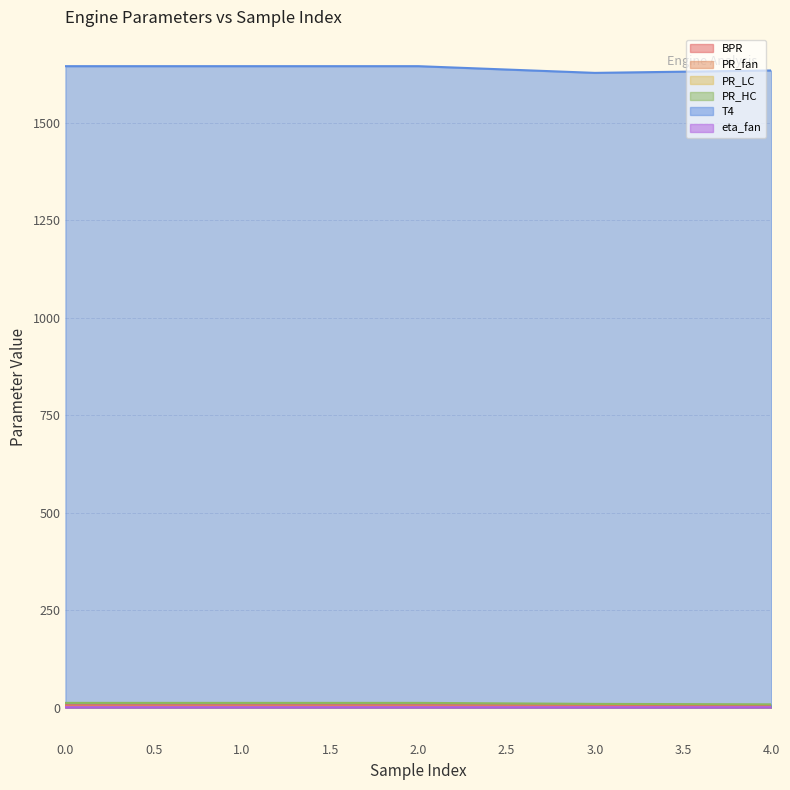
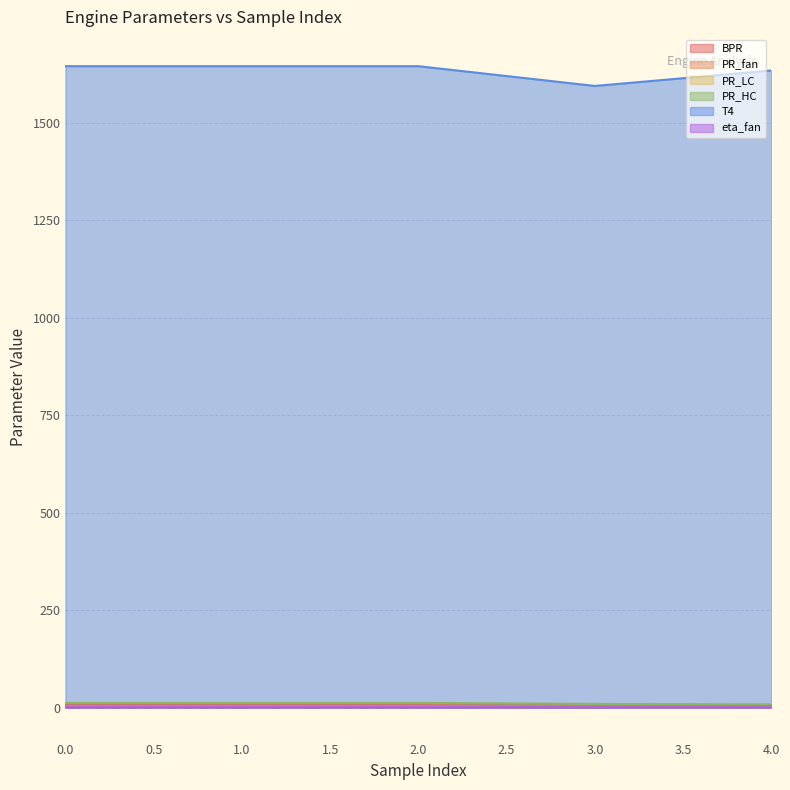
  {
    "T4": {
      "0.0": 1650,
      "1.0": 1650,
      "2.0": 1650,
-     "3.0": 1630,
+     "3.0": 1590,
      "4.0": 1630
    }
  }
